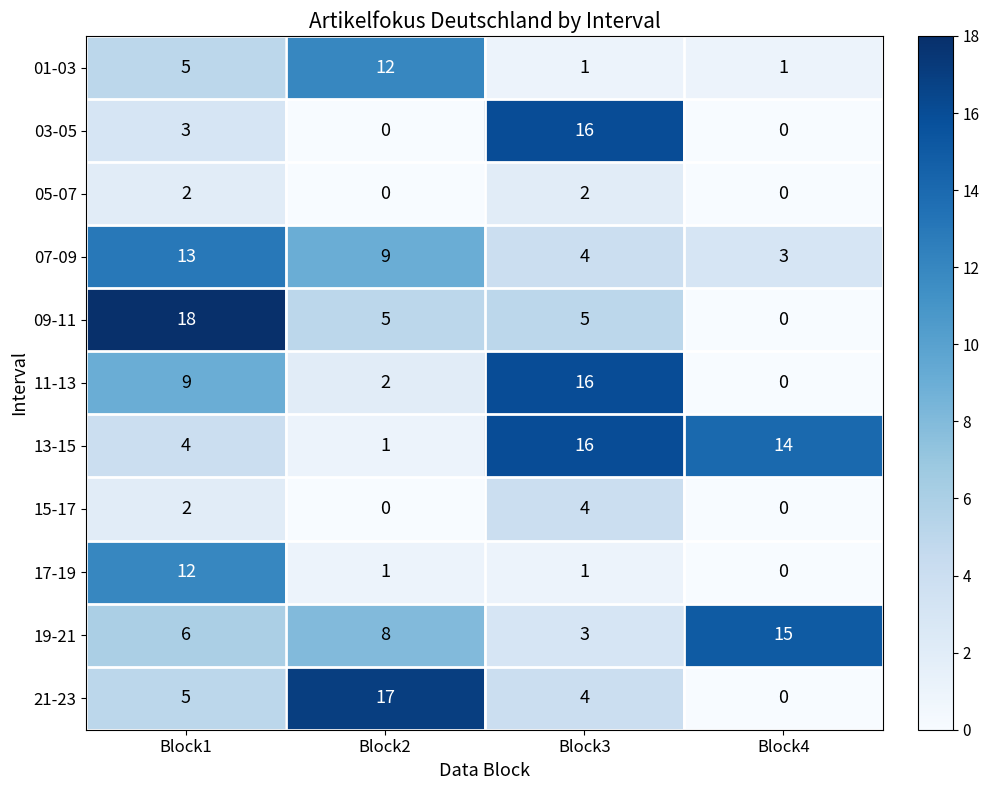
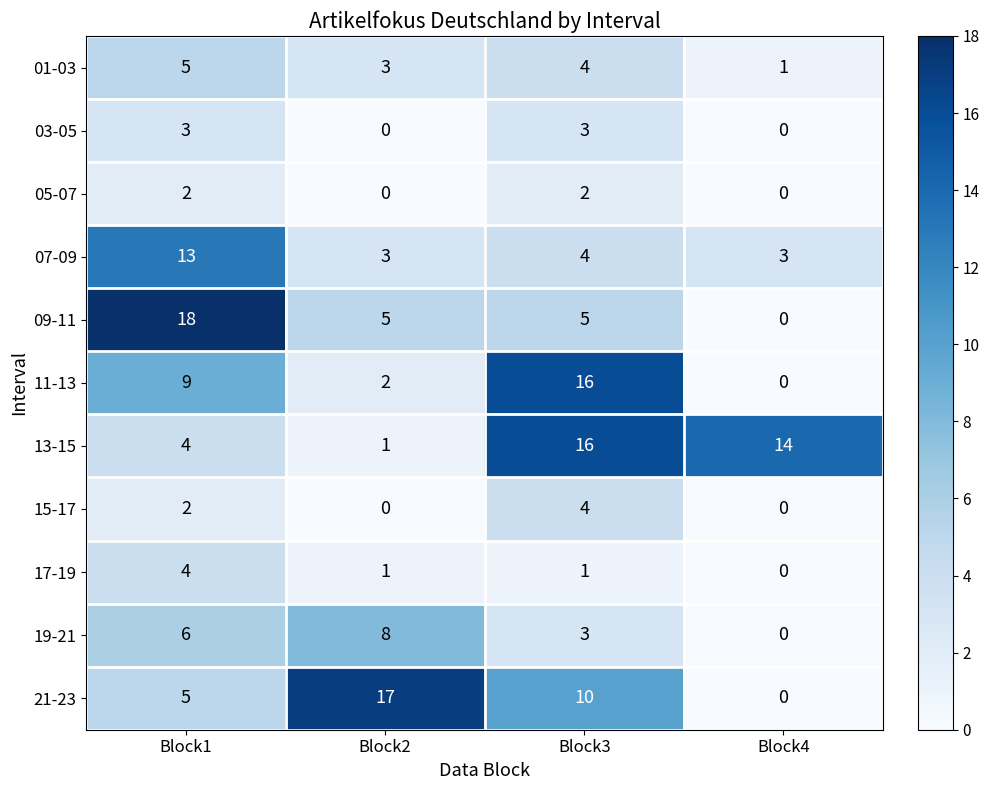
  {
    "01-03": {
      "Block1": 5,
-     "Block2": 12,
-     "Block3": 1,
+     "Block2": 3,
+     "Block3": 4,
      "Block4": 1
    },
    "03-05": {
      "Block1": 3,
      "Block2": 0,
-     "Block3": 16,
+     "Block3": 3,
      "Block4": 0
    },
    "05-07": {
      "Block1": 2,
      "Block2": 0,
      "Block3": 2,
      "Block4": 0
    },
    "07-09": {
      "Block1": 13,
-     "Block2": 9,
+     "Block2": 3,
      "Block3": 4,
      "Block4": 3
    },
    "09-11": {
      "Block1": 18,
      "Block2": 5,
      "Block3": 5,
      "Block4": 0
    },
    "11-13": {
      "Block1": 9,
      "Block2": 2,
      "Block3": 16,
      "Block4": 0
    },
    "13-15": {
      "Block1": 4,
      "Block2": 1,
      "Block3": 16,
      "Block4": 14
    },
    "15-17": {
      "Block1": 2,
      "Block2": 0,
      "Block3": 4,
      "Block4": 0
    },
    "17-19": {
-     "Block1": 12,
+     "Block1": 4,
      "Block2": 1,
      "Block3": 1,
      "Block4": 0
    },
    "19-21": {
      "Block1": 6,
      "Block2": 8,
      "Block3": 3,
-     "Block4": 15
+     "Block4": 0
    },
    "21-23": {
      "Block1": 5,
      "Block2": 17,
-     "Block3": 4,
+     "Block3": 10,
      "Block4": 0
    }
  }
